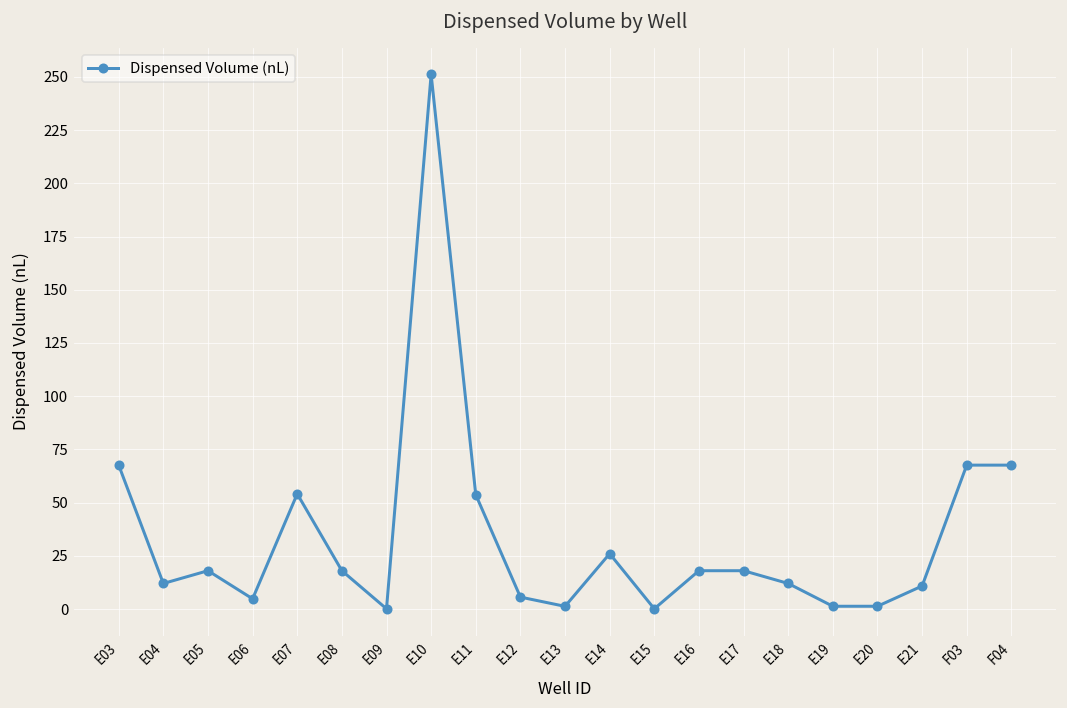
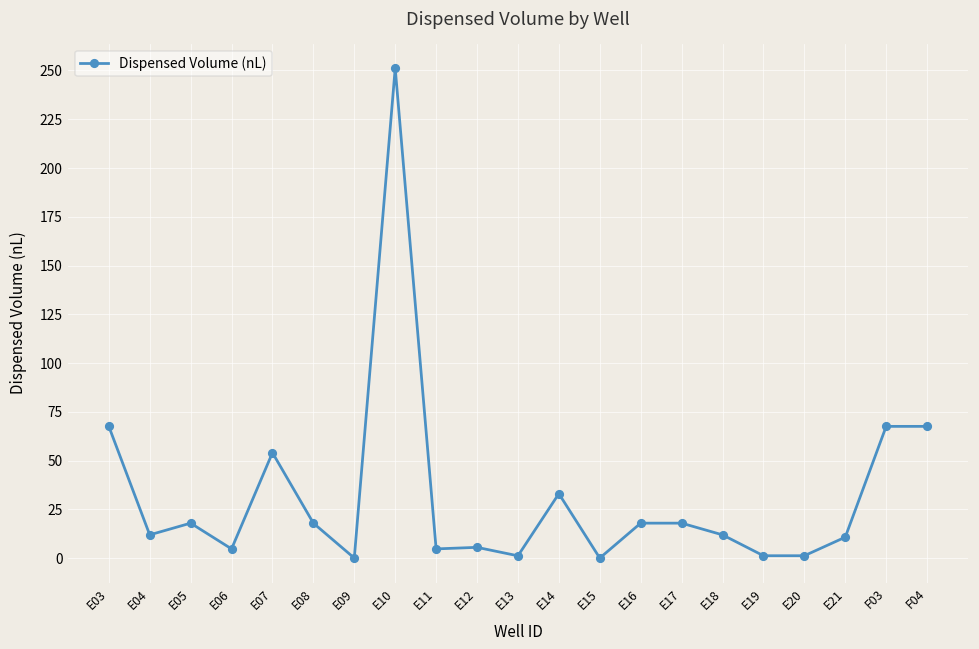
  {
    "E03": 68,
    "E04": 12,
    "E05": 18,
    "E06": 5,
    "E07": 54,
    "E08": 18,
    "E09": 0,
    "E10": 251,
-   "E11": 54,
+   "E11": 5,
    "E12": 6,
    "E13": 1,
-   "E14": 26,
+   "E14": 33,
    "E15": 0,
    "E16": 18,
    "E17": 18,
    "E18": 12,
    "E19": 1,
    "E20": 1,
    "E21": 11,
    "F03": 68,
    "F04": 68
  }
